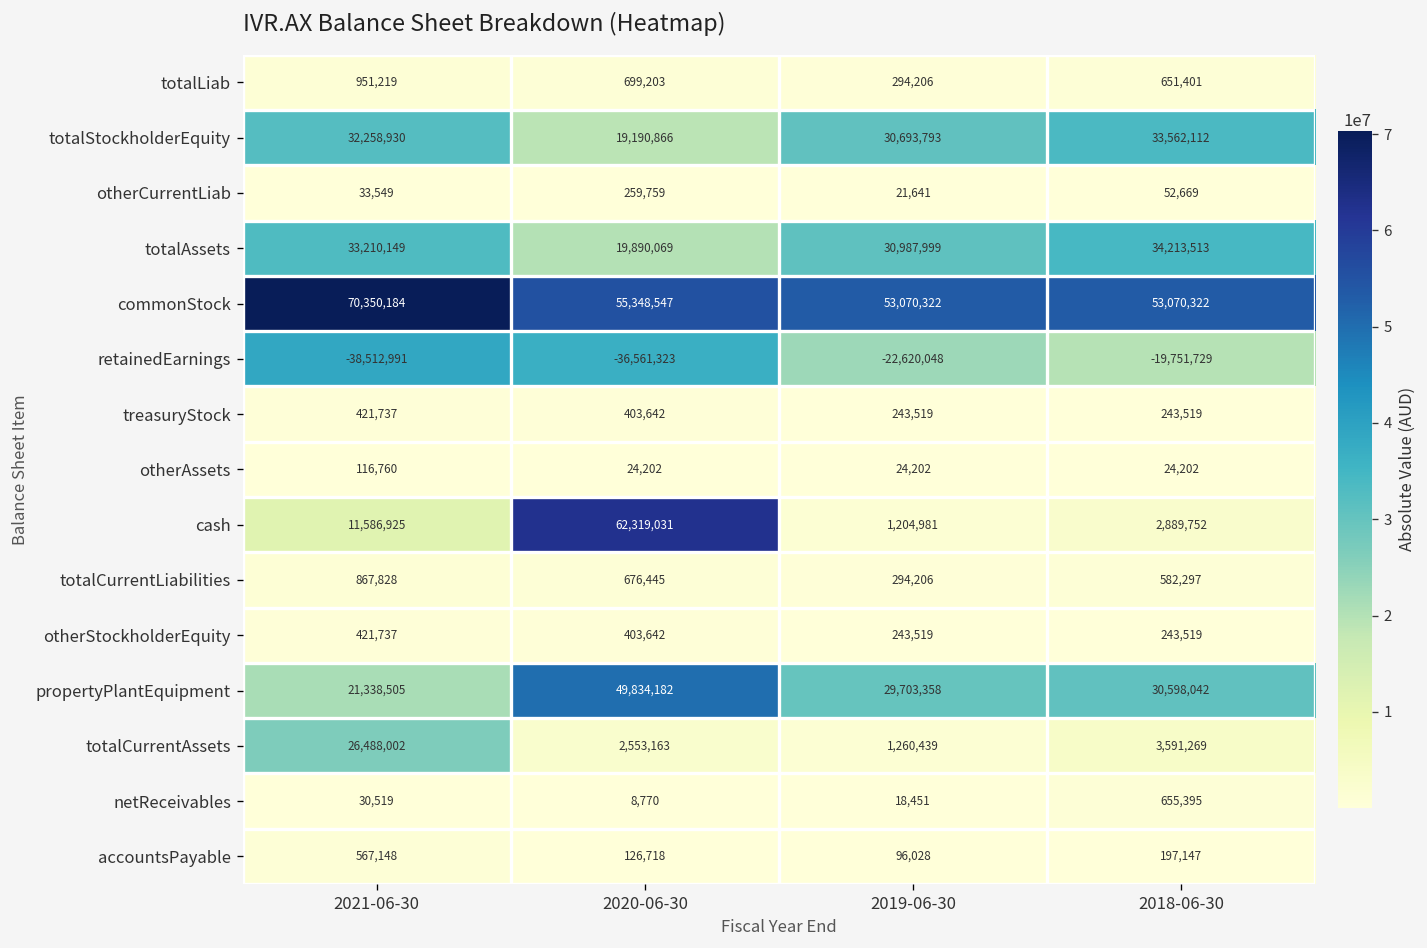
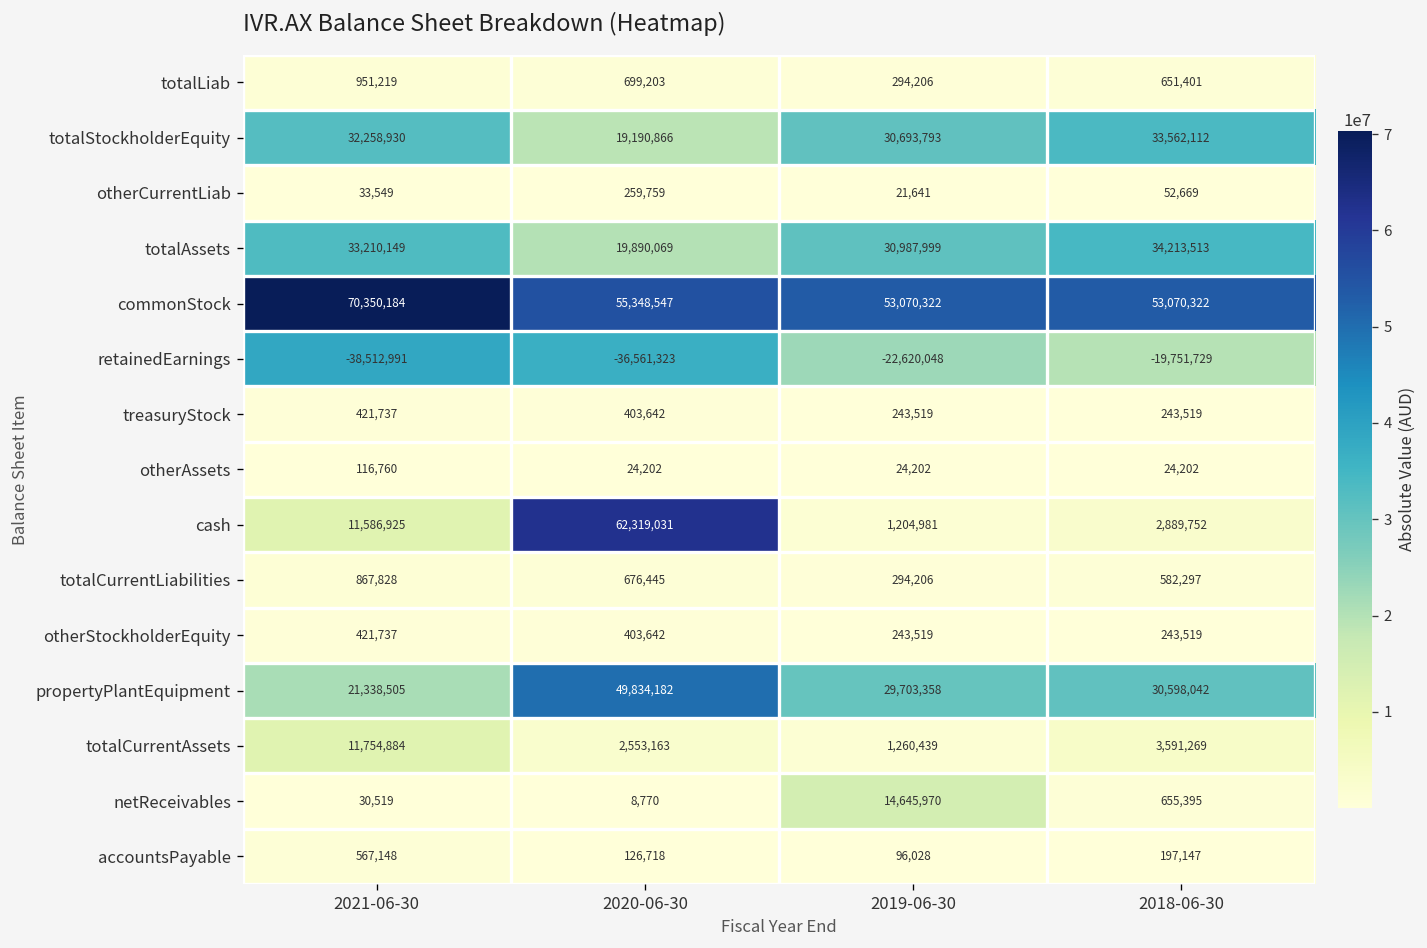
  {
    "totalLiab": {
      "2021-06-30": "951,219",
      "2020-06-30": "699,203",
      "2019-06-30": "294,206",
      "2018-06-30": "651,401"
    },
    "totalStockholderEquity": {
      "2021-06-30": "32,258,930",
      "2020-06-30": "19,190,866",
      "2019-06-30": "30,693,793",
      "2018-06-30": "33,562,112"
    },
    "otherCurrentLiab": {
      "2021-06-30": "33,549",
      "2020-06-30": "259,759",
      "2019-06-30": "21,641",
      "2018-06-30": "52,669"
    },
    "totalAssets": {
      "2021-06-30": "33,210,149",
      "2020-06-30": "19,890,069",
      "2019-06-30": "30,987,999",
      "2018-06-30": "34,213,513"
    },
    "commonStock": {
      "2021-06-30": "70,350,184",
      "2020-06-30": "55,348,547",
      "2019-06-30": "53,070,322",
      "2018-06-30": "53,070,322"
    },
    "retainedEarnings": {
      "2021-06-30": "-38,512,991",
      "2020-06-30": "-36,561,323",
      "2019-06-30": "-22,620,048",
      "2018-06-30": "-19,751,729"
    },
    "treasuryStock": {
      "2021-06-30": "421,737",
      "2020-06-30": "403,642",
      "2019-06-30": "243,519",
      "2018-06-30": "243,519"
    },
    "otherAssets": {
      "2021-06-30": "116,760",
      "2020-06-30": "24,202",
      "2019-06-30": "24,202",
      "2018-06-30": "24,202"
    },
    "cash": {
      "2021-06-30": "11,586,925",
      "2020-06-30": "62,319,031",
      "2019-06-30": "1,204,981",
      "2018-06-30": "2,889,752"
    },
    "totalCurrentLiabilities": {
      "2021-06-30": "867,828",
      "2020-06-30": "676,445",
      "2019-06-30": "294,206",
      "2018-06-30": "582,297"
    },
    "otherStockholderEquity": {
      "2021-06-30": "421,737",
      "2020-06-30": "403,642",
      "2019-06-30": "243,519",
      "2018-06-30": "243,519"
    },
    "propertyPlantEquipment": {
      "2021-06-30": "21,338,505",
      "2020-06-30": "49,834,182",
      "2019-06-30": "29,703,358",
      "2018-06-30": "30,598,042"
    },
    "totalCurrentAssets": {
-     "2021-06-30": "26,488,002",
+     "2021-06-30": "11,754,884",
      "2020-06-30": "2,553,163",
      "2019-06-30": "1,260,439",
      "2018-06-30": "3,591,269"
    },
    "netReceivables": {
      "2021-06-30": "30,519",
      "2020-06-30": "8,770",
-     "2019-06-30": "18,451",
+     "2019-06-30": "14,645,970",
      "2018-06-30": "655,395"
    },
    "accountsPayable": {
      "2021-06-30": "567,148",
      "2020-06-30": "126,718",
      "2019-06-30": "96,028",
      "2018-06-30": "197,147"
    }
  }
